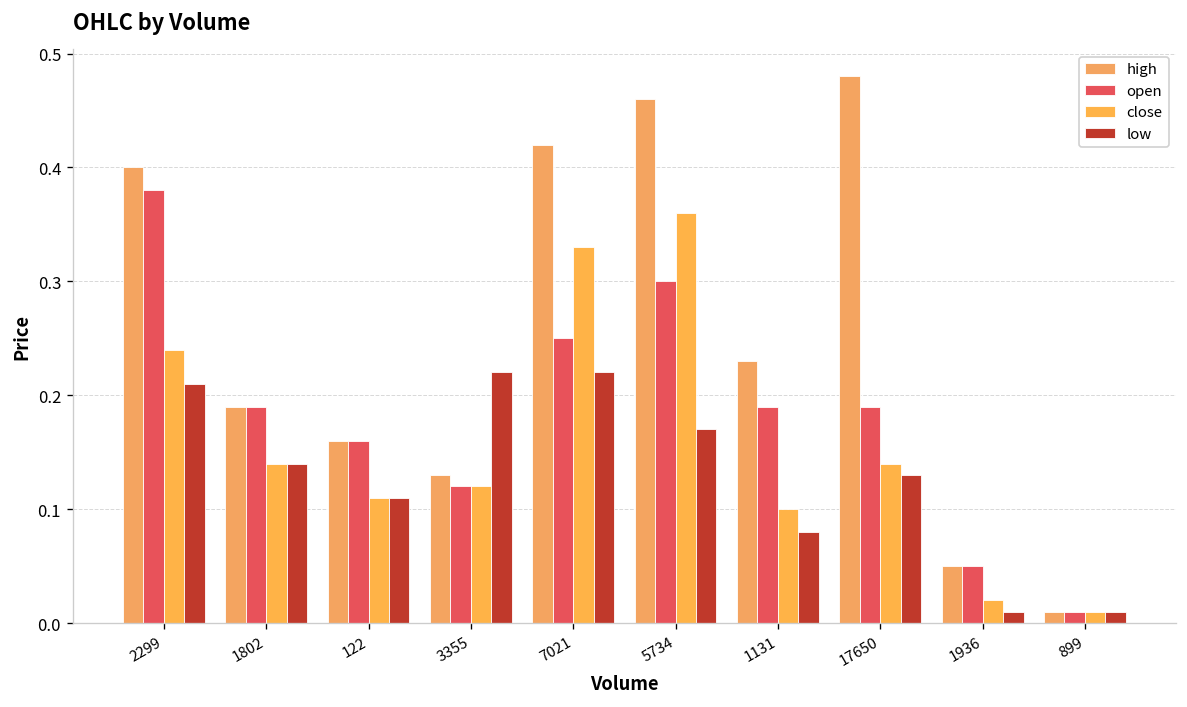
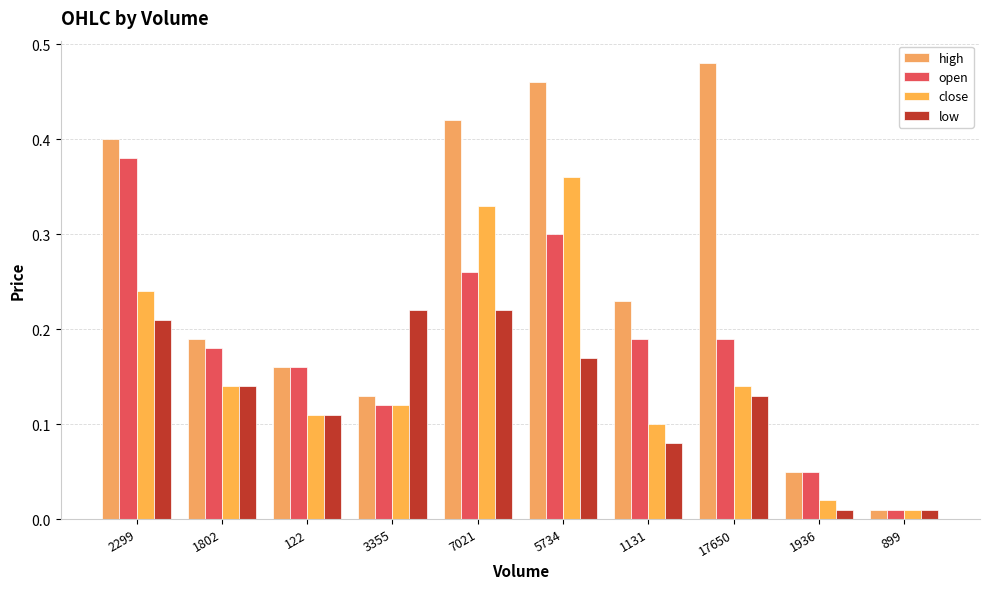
  {
    "open": {
      "2299": 0.38,
-     "1802": 0.19,
+     "1802": 0.18,
      "122": 0.16,
      "3355": 0.12,
-     "7021": 0.25,
+     "7021": 0.26,
      "5734": 0.30,
      "1131": 0.19,
      "17650": 0.19,
      "1936": 0.05,
      "899": 0.01
    },
    "low": {
      "2299": 0.21,
      "1802": 0.14,
      "122": 0.11,
      "3355": 0.22,
      "7021": 0.22,
      "5734": 0.17,
      "1131": 0.08,
      "17650": 0.13,
      "1936": 0.01,
      "899": 0.01
    }
  }
